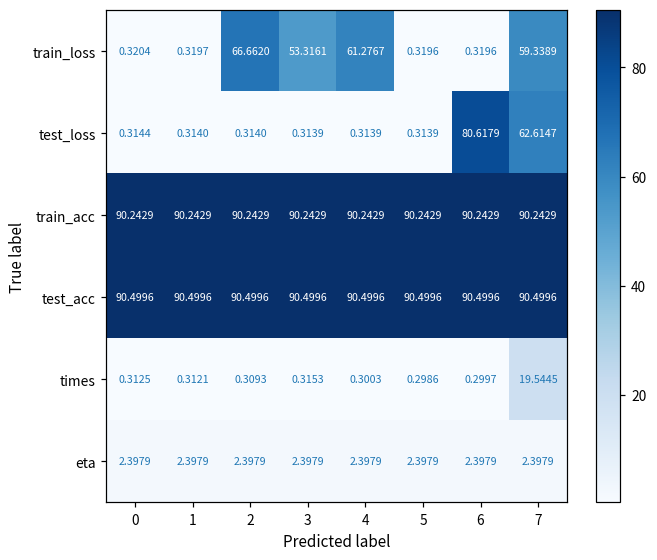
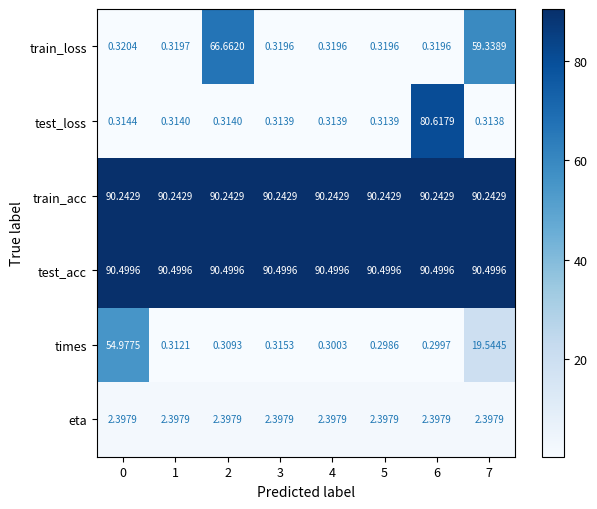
  {
    "train_loss": {
      "0": 0.3204,
      "1": 0.3197,
      "2": 66.6620,
-     "3": 53.3161,
-     "4": 61.2767,
+     "3": 0.3196,
+     "4": 0.3196,
      "5": 0.3196,
      "6": 0.3196,
      "7": 59.3389
    },
    "test_loss": {
      "0": 0.3144,
      "1": 0.3140,
      "2": 0.3140,
      "3": 0.3139,
      "4": 0.3139,
      "5": 0.3139,
      "6": 80.6179,
-     "7": 62.6147
+     "7": 0.3138
    },
    "train_acc": {
      "0": 90.2429,
      "1": 90.2429,
      "2": 90.2429,
      "3": 90.2429,
      "4": 90.2429,
      "5": 90.2429,
      "6": 90.2429,
      "7": 90.2429
    },
    "test_acc": {
      "0": 90.4996,
      "1": 90.4996,
      "2": 90.4996,
      "3": 90.4996,
      "4": 90.4996,
      "5": 90.4996,
      "6": 90.4996,
      "7": 90.4996
    },
    "times": {
-     "0": 0.3125,
+     "0": 54.9775,
      "1": 0.3121,
      "2": 0.3093,
      "3": 0.3153,
      "4": 0.3003,
      "5": 0.2986,
      "6": 0.2997,
      "7": 19.5445
    },
    "eta": {
      "0": 2.3979,
      "1": 2.3979,
      "2": 2.3979,
      "3": 2.3979,
      "4": 2.3979,
      "5": 2.3979,
      "6": 2.3979,
      "7": 2.3979
    }
  }
